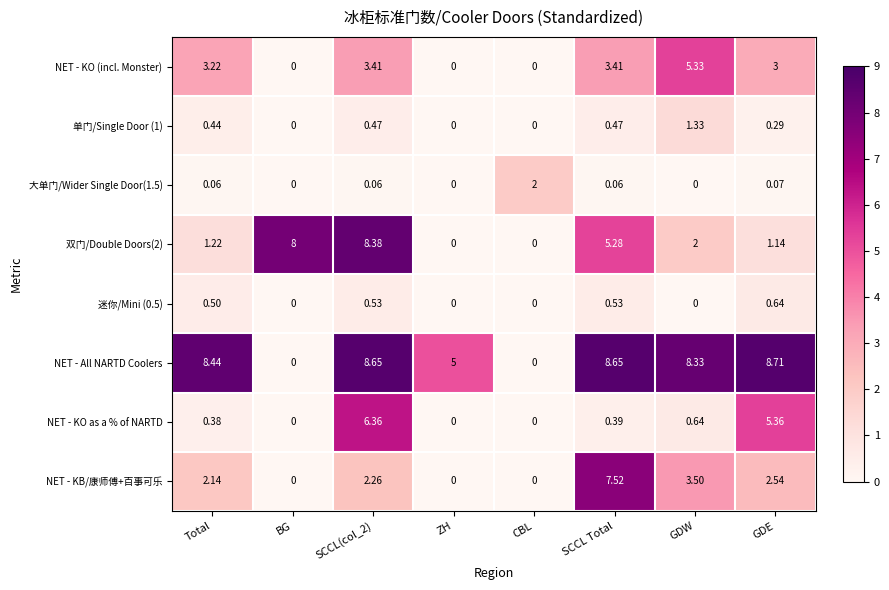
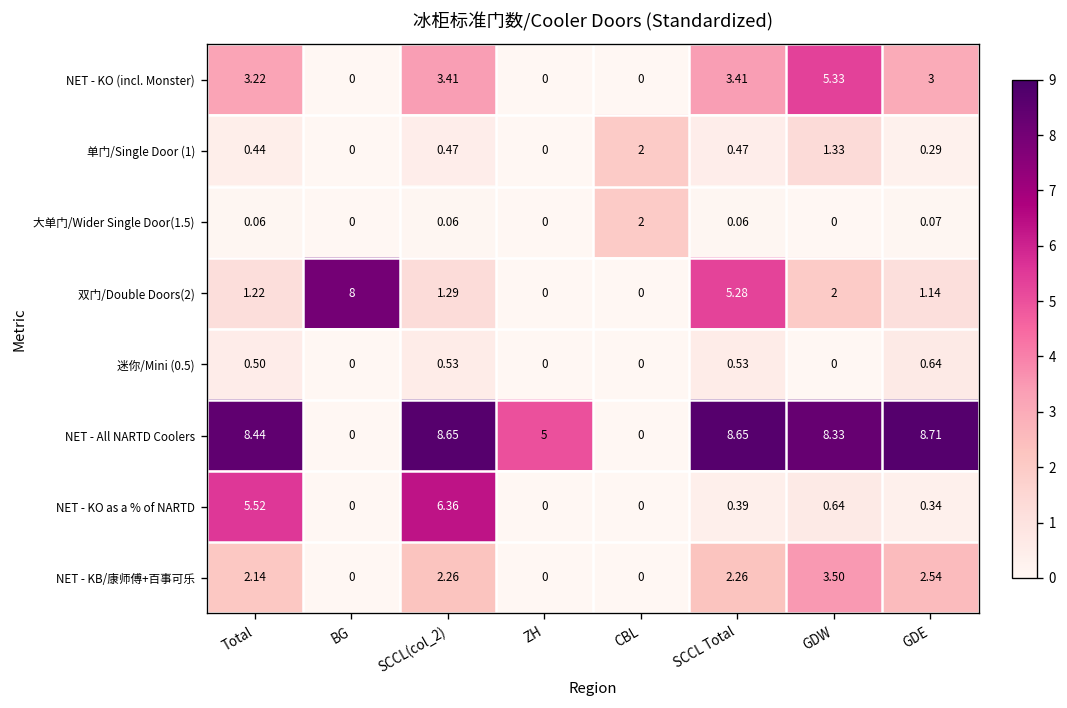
  {
    "NET - KO (incl. Monster)": {
      "Total": 3.22,
      "BG": 0,
      "SCCL(col_2)": 3.41,
      "ZH": 0,
      "CBL": 0,
      "SCCL Total": 3.41,
      "GDW": 5.33,
      "GDE": 3
    },
    "单门/Single Door (1)": {
      "Total": 0.44,
      "BG": 0,
      "SCCL(col_2)": 0.47,
      "ZH": 0,
-     "CBL": 0,
+     "CBL": 2,
      "SCCL Total": 0.47,
      "GDW": 1.33,
      "GDE": 0.29
    },
    "大单门/Wider Single Door(1.5)": {
      "Total": 0.06,
      "BG": 0,
      "SCCL(col_2)": 0.06,
      "ZH": 0,
      "CBL": 2,
      "SCCL Total": 0.06,
      "GDW": 0,
      "GDE": 0.07
    },
    "双门/Double Doors(2)": {
      "Total": 1.22,
      "BG": 8,
-     "SCCL(col_2)": 8.38,
+     "SCCL(col_2)": 1.29,
      "ZH": 0,
      "CBL": 0,
      "SCCL Total": 5.28,
      "GDW": 2,
      "GDE": 1.14
    },
    "迷你/Mini (0.5)": {
      "Total": 0.50,
      "BG": 0,
      "SCCL(col_2)": 0.53,
      "ZH": 0,
      "CBL": 0,
      "SCCL Total": 0.53,
      "GDW": 0,
      "GDE": 0.64
    },
    "NET - All NARTD Coolers": {
      "Total": 8.44,
      "BG": 0,
      "SCCL(col_2)": 8.65,
      "ZH": 5,
      "CBL": 0,
      "SCCL Total": 8.65,
      "GDW": 8.33,
      "GDE": 8.71
    },
    "NET - KO as a % of NARTD": {
-     "Total": 0.38,
+     "Total": 5.52,
      "BG": 0,
      "SCCL(col_2)": 6.36,
      "ZH": 0,
      "CBL": 0,
      "SCCL Total": 0.39,
      "GDW": 0.64,
-     "GDE": 5.36
+     "GDE": 0.34
    },
    "NET - KB/康师傅+百事可乐": {
      "Total": 2.14,
      "BG": 0,
      "SCCL(col_2)": 2.26,
      "ZH": 0,
      "CBL": 0,
-     "SCCL Total": 7.52,
+     "SCCL Total": 2.26,
      "GDW": 3.50,
      "GDE": 2.54
    }
  }
